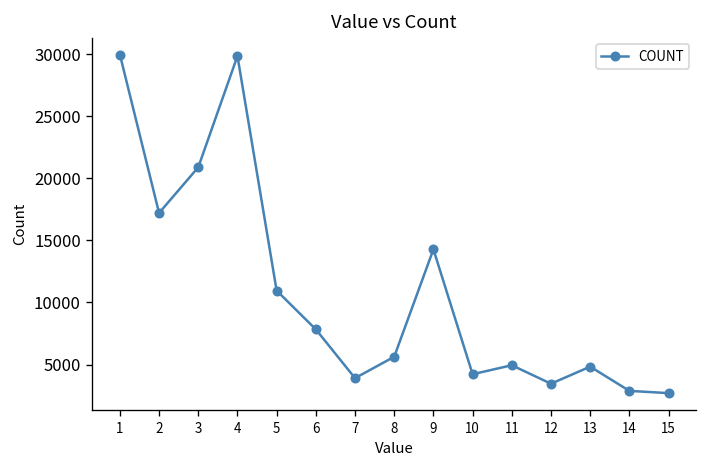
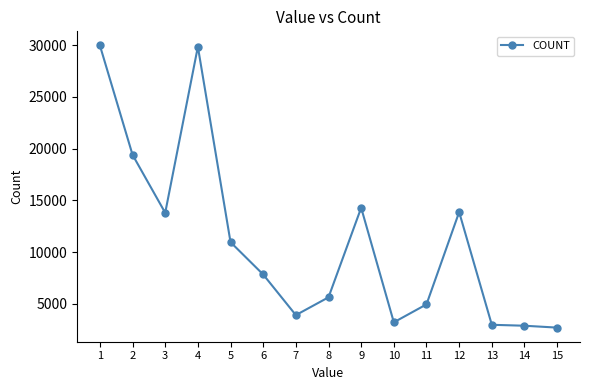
  {
    "1": 30000,
-   "2": 17200,
-   "3": 20900,
+   "2": 19400,
+   "3": 13800,
    "4": 29800,
    "5": 11000,
    "6": 7800,
    "7": 3900,
    "8": 5600,
    "9": 14300,
-   "10": 4200,
+   "10": 3200,
    "11": 4900,
-   "12": 3500,
-   "13": 4800,
+   "12": 13900,
+   "13": 3000,
    "14": 2900,
    "15": 2700
  }
